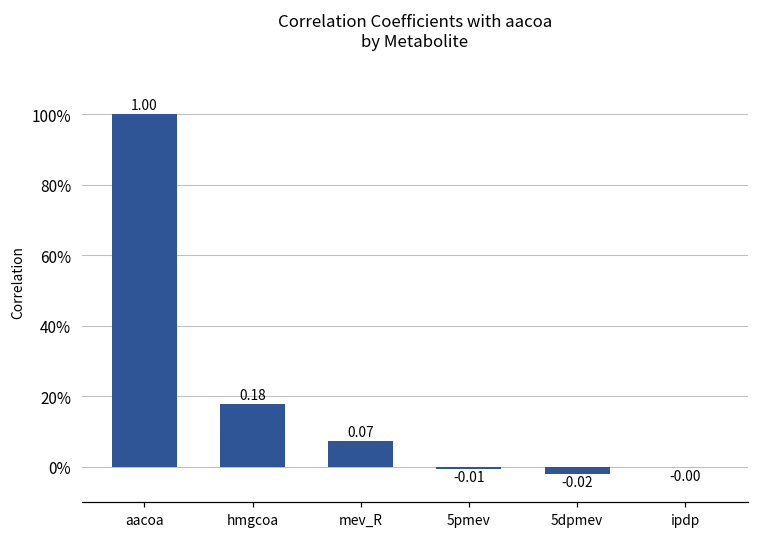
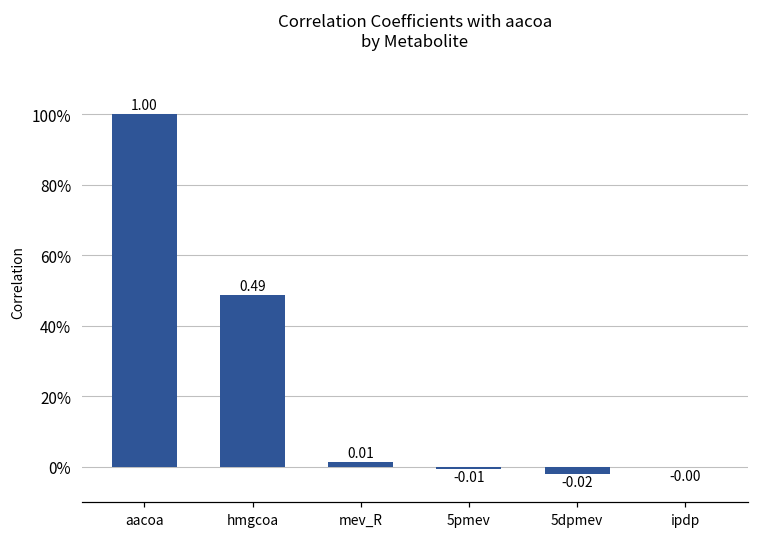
  {
    "aacoa": 1.00,
-   "hmgcoa": 0.18,
-   "mev_R": 0.07,
+   "hmgcoa": 0.49,
+   "mev_R": 0.01,
    "5pmev": -0.01,
    "5dpmev": -0.02,
    "ipdp": -0.00
  }
